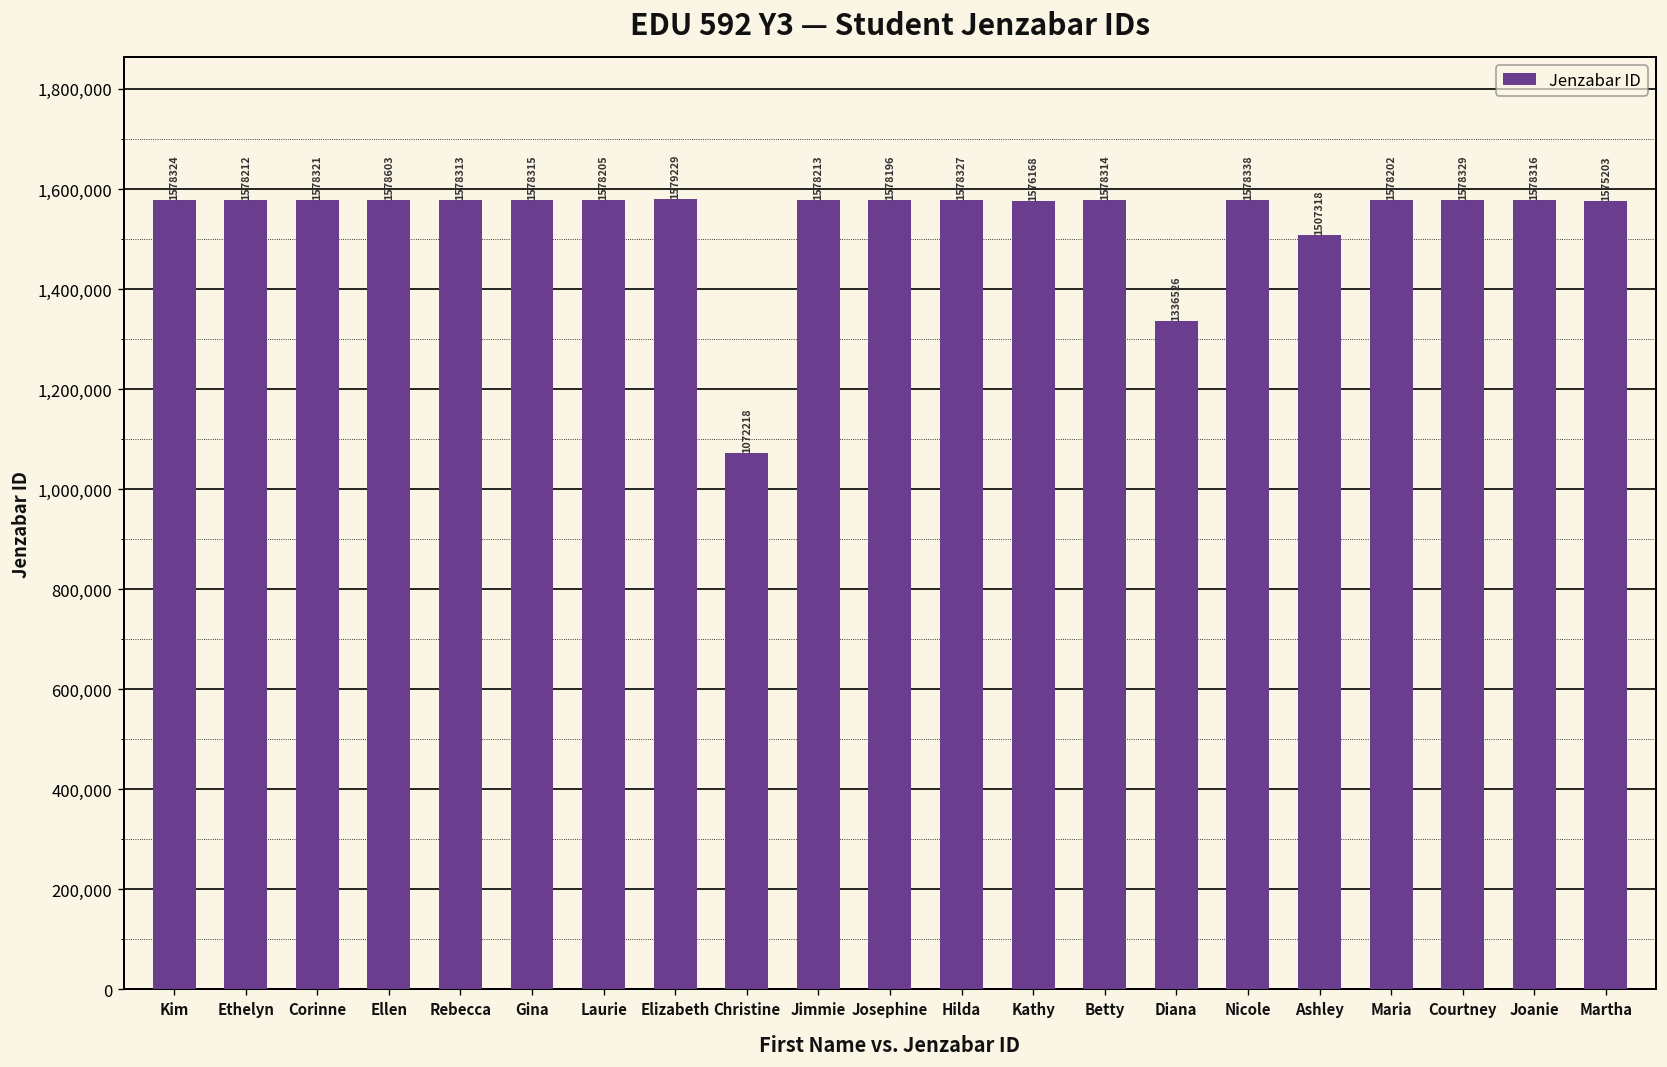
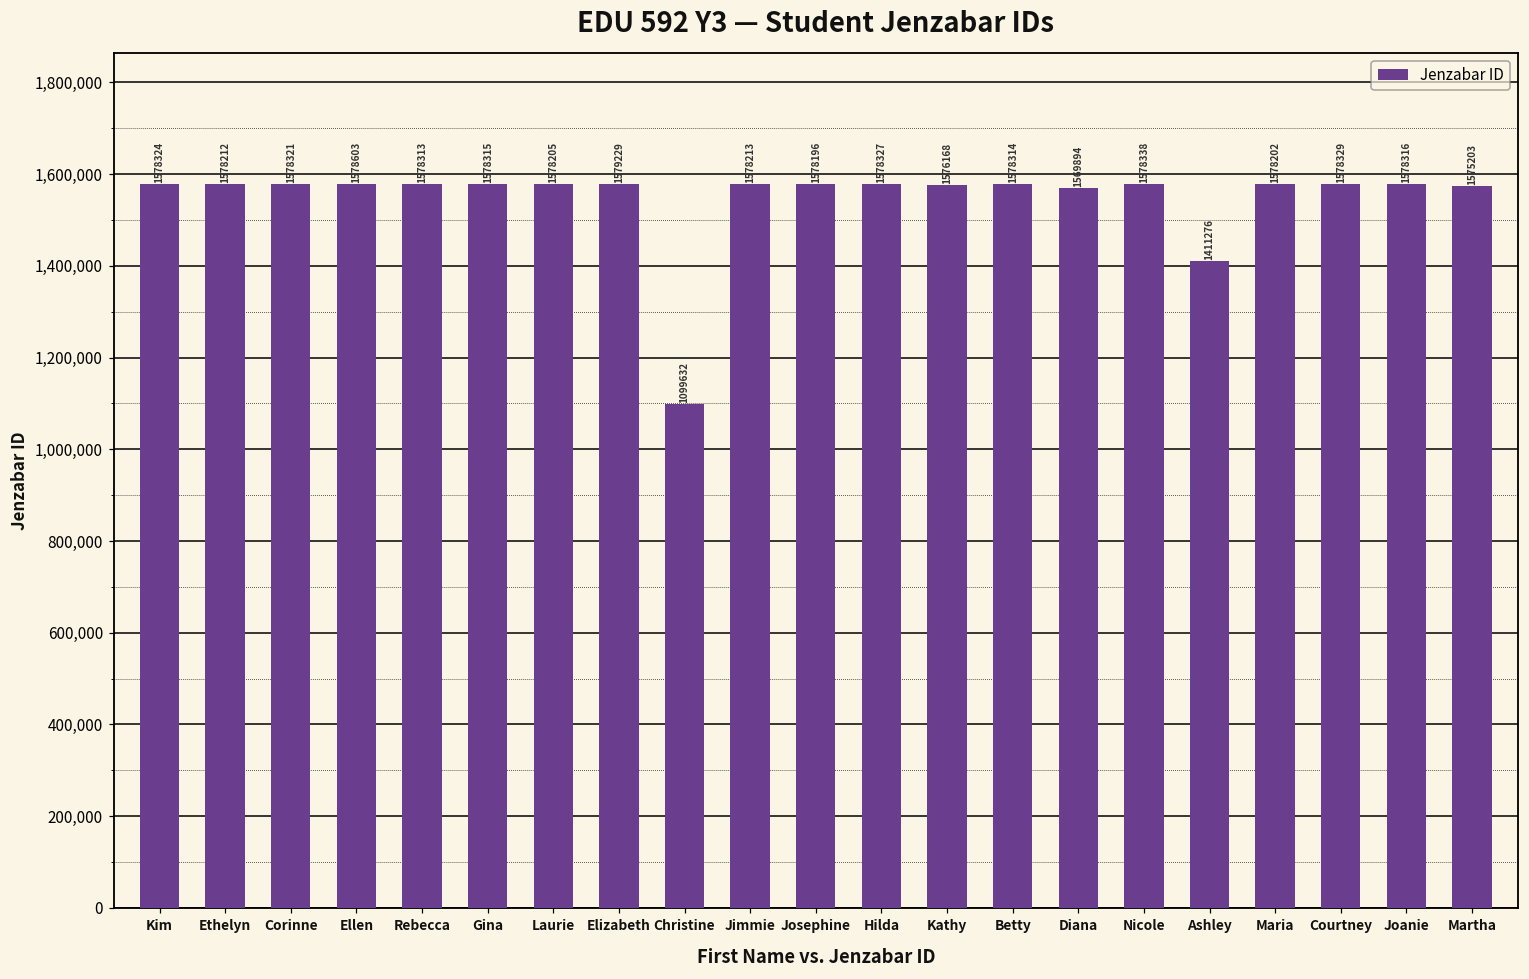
  {
    "Kim": 1578324,
    "Ethelyn": 1578212,
    "Corinne": 1578321,
    "Ellen": 1578603,
    "Rebecca": 1578313,
    "Gina": 1578315,
    "Laurie": 1578205,
    "Elizabeth": 1579229,
-   "Christine": 1072218,
+   "Christine": 1099632,
    "Jimmie": 1578213,
    "Josephine": 1578196,
    "Hilda": 1578327,
    "Kathy": 1576168,
    "Betty": 1578314,
-   "Diana": 1336526,
+   "Diana": 1569894,
    "Nicole": 1578338,
-   "Ashley": 1507318,
+   "Ashley": 1411276,
    "Maria": 1578202,
    "Courtney": 1578329,
    "Joanie": 1578316,
    "Martha": 1575203
  }
